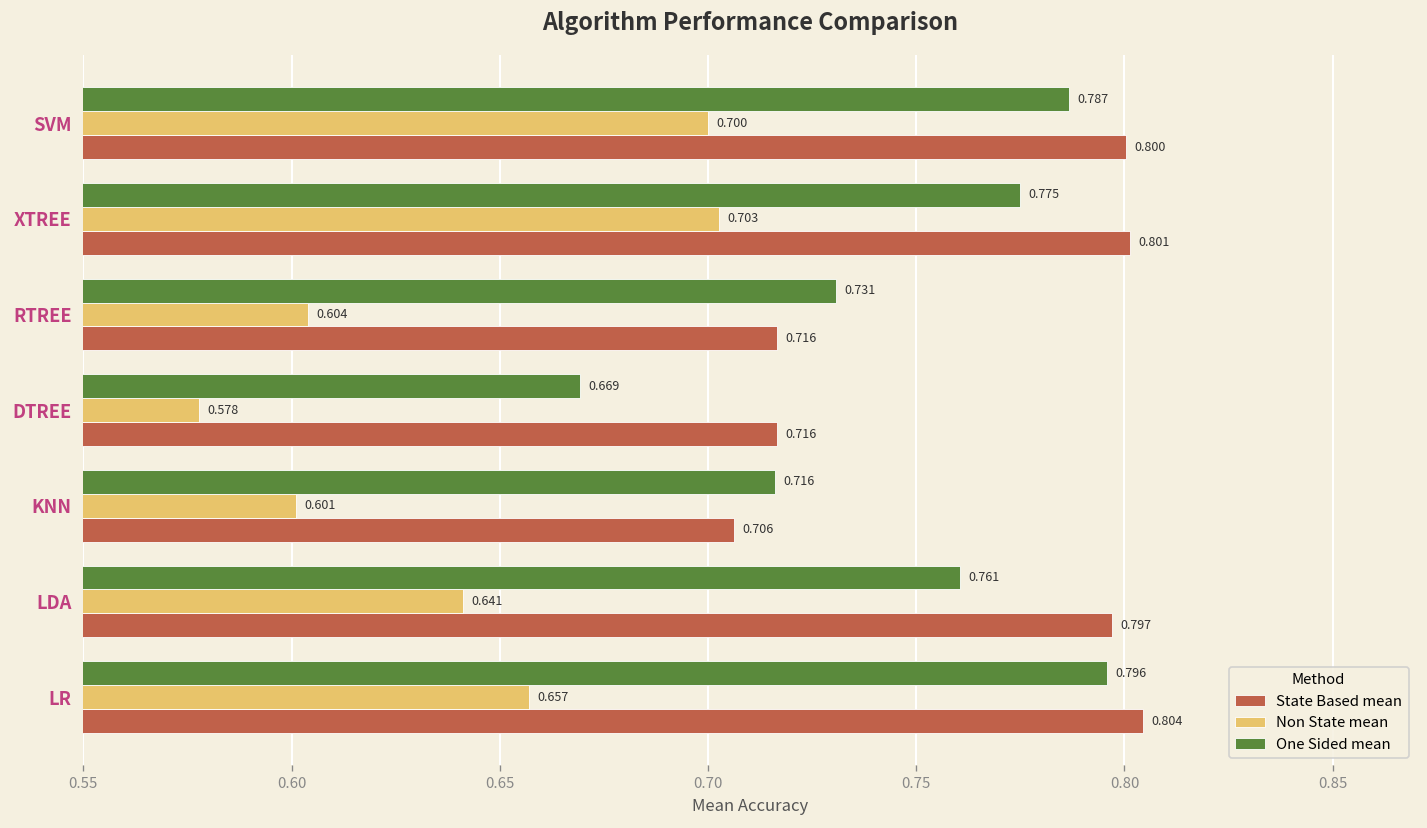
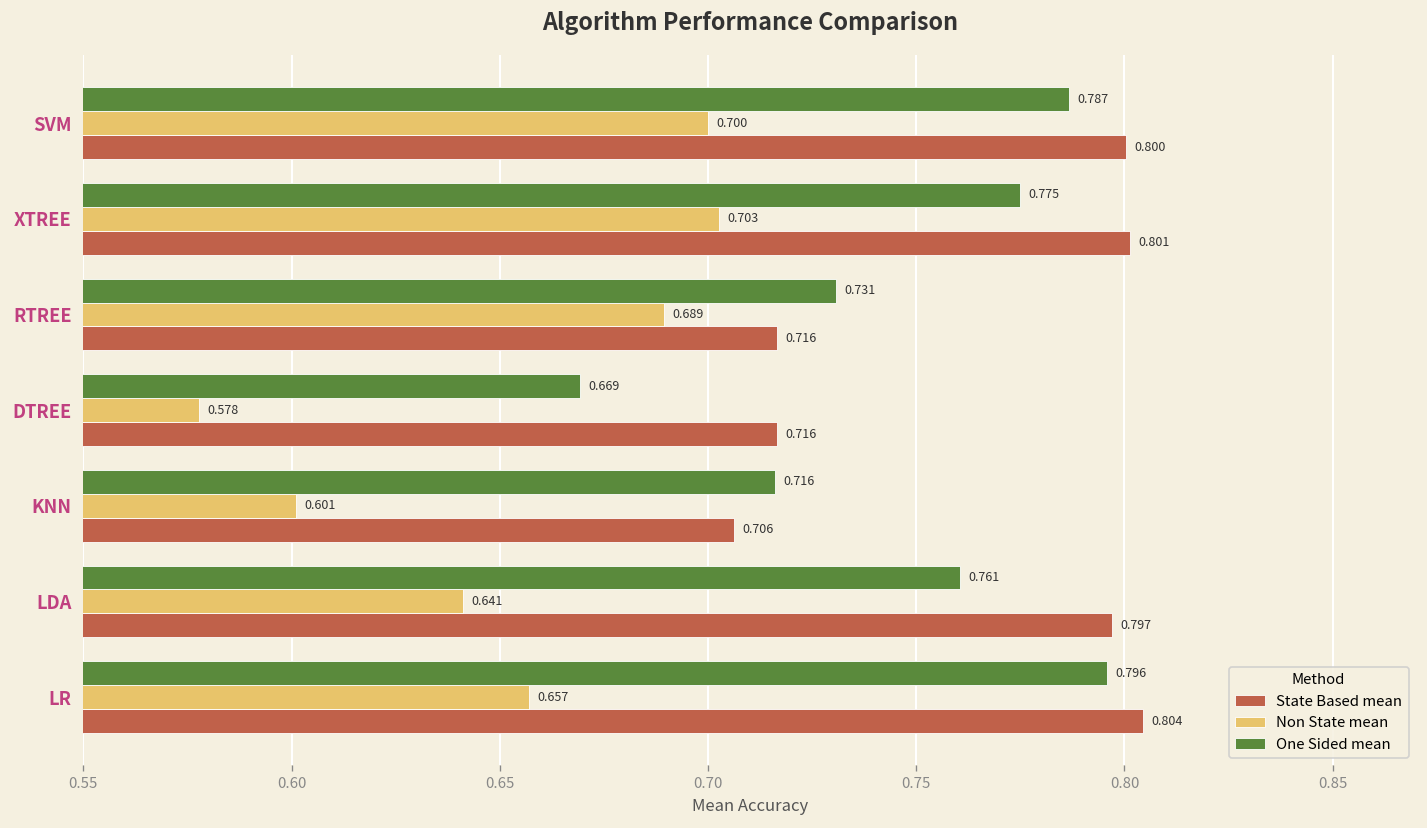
  {
    "State Based mean": {
      "SVM": 0.800,
      "XTREE": 0.801,
      "RTREE": 0.716,
      "DTREE": 0.716,
      "KNN": 0.706,
      "LDA": 0.797,
      "LR": 0.804
    },
    "Non State mean": {
      "SVM": 0.700,
      "XTREE": 0.703,
-     "RTREE": 0.604,
+     "RTREE": 0.689,
      "DTREE": 0.578,
      "KNN": 0.601,
      "LDA": 0.641,
      "LR": 0.657
    },
    "One Sided mean": {
      "SVM": 0.787,
      "XTREE": 0.775,
      "RTREE": 0.731,
      "DTREE": 0.669,
      "KNN": 0.716,
      "LDA": 0.761,
      "LR": 0.796
    }
  }
